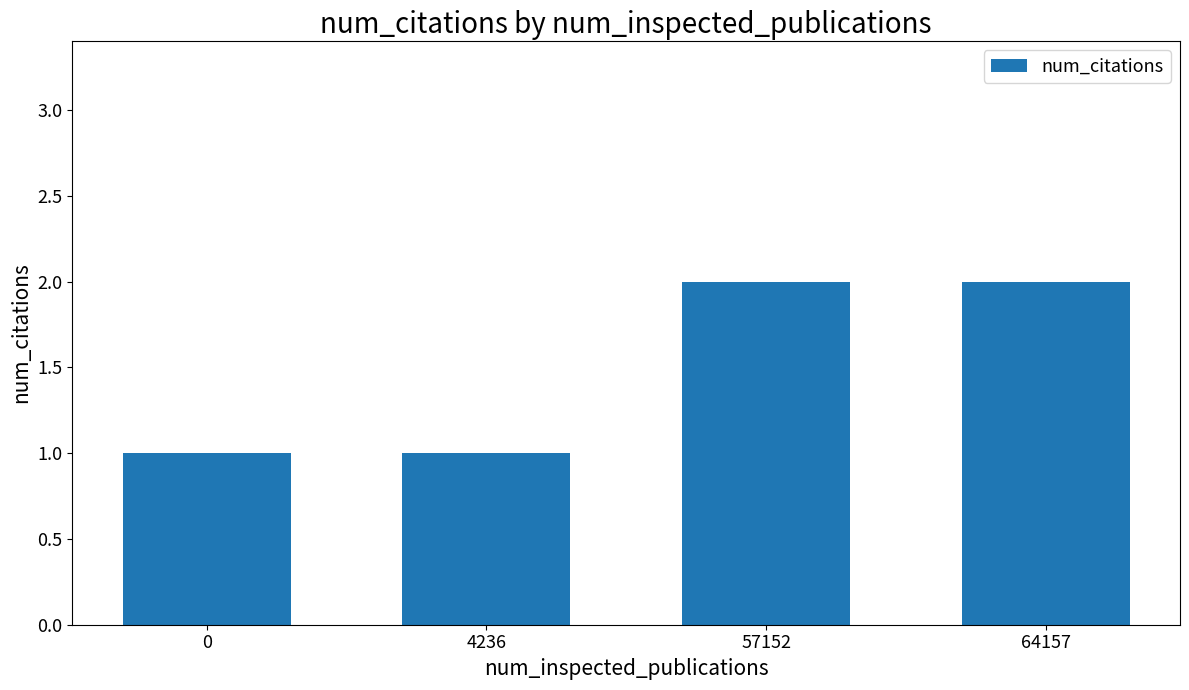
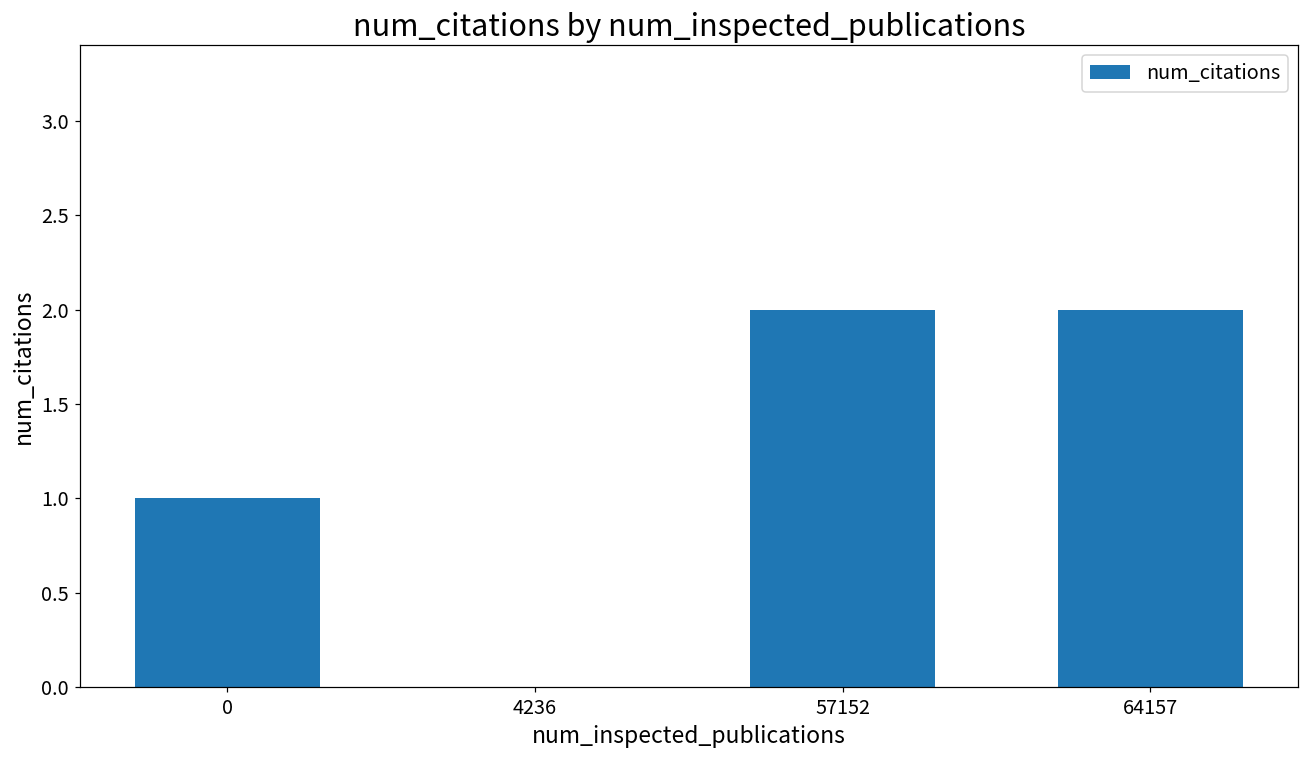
  {
    "0": 1,
-   "4236": 1,
+   "4236": 0,
    "57152": 2,
    "64157": 2
  }
